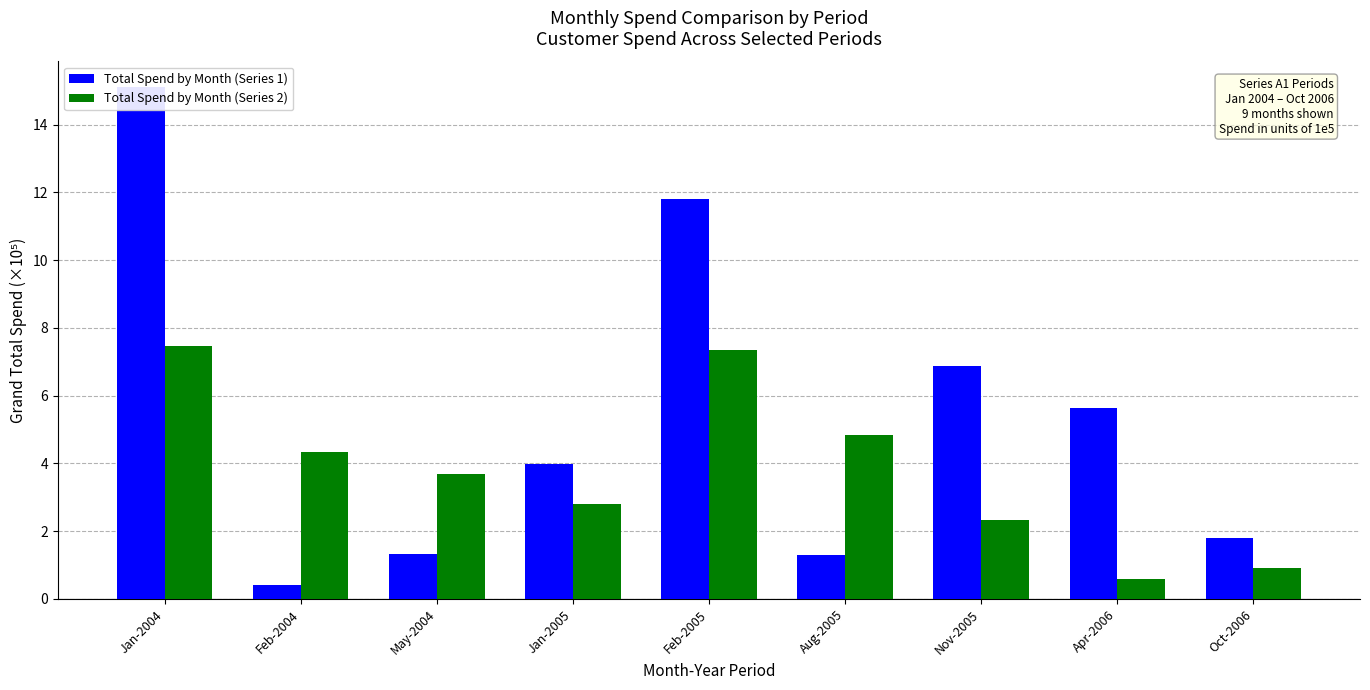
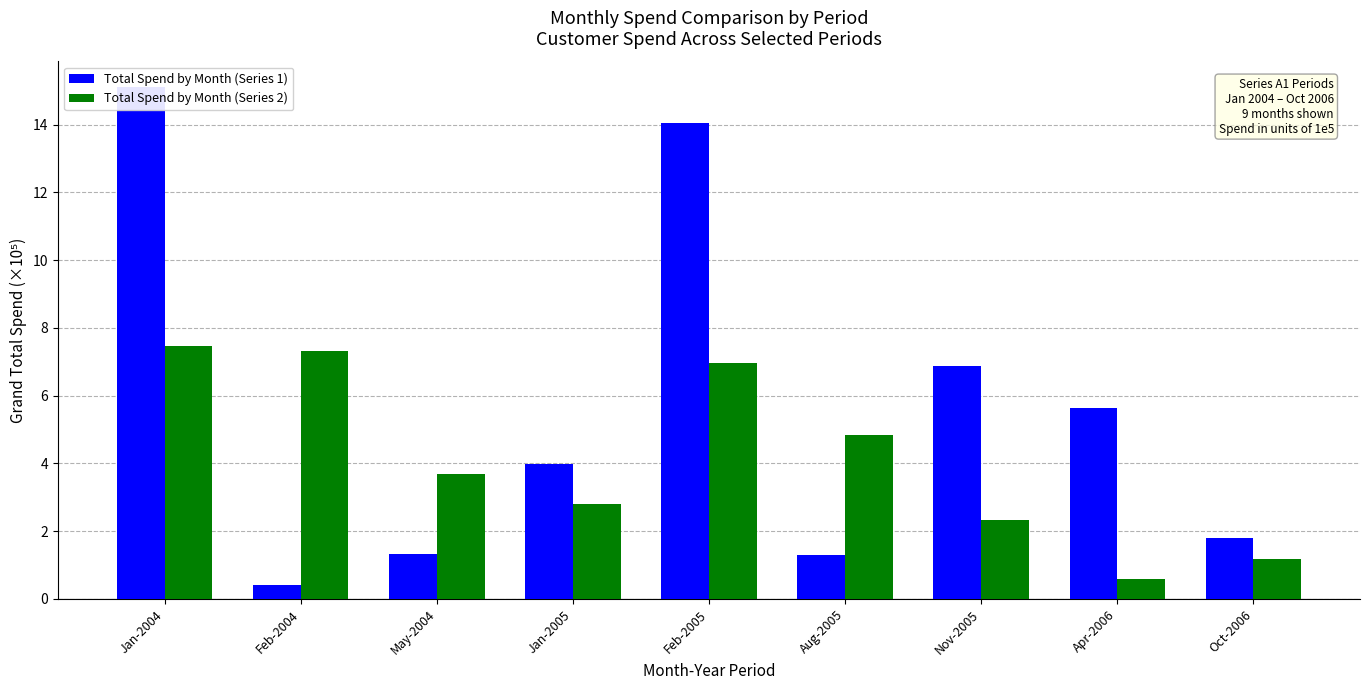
  {
    "Total Spend by Month (Series 1)": {
      "Feb-2004": 0.4,
      "May-2004": 1.3,
      "Jan-2005": 4.0,
-     "Feb-2005": 11.8,
+     "Feb-2005": 14.0,
      "Aug-2005": 1.3,
      "Nov-2005": 6.9,
      "Apr-2006": 5.6,
      "Oct-2006": 1.8
    },
    "Total Spend by Month (Series 2)": {
      "Jan-2004": 7.5,
-     "Feb-2004": 4.4,
+     "Feb-2004": 7.3,
      "May-2004": 3.7,
      "Jan-2005": 2.8,
-     "Feb-2005": 7.3,
+     "Feb-2005": 7.0,
      "Aug-2005": 4.8,
      "Nov-2005": 2.3,
      "Apr-2006": 0.6,
-     "Oct-2006": 0.9
+     "Oct-2006": 1.2
    }
  }
